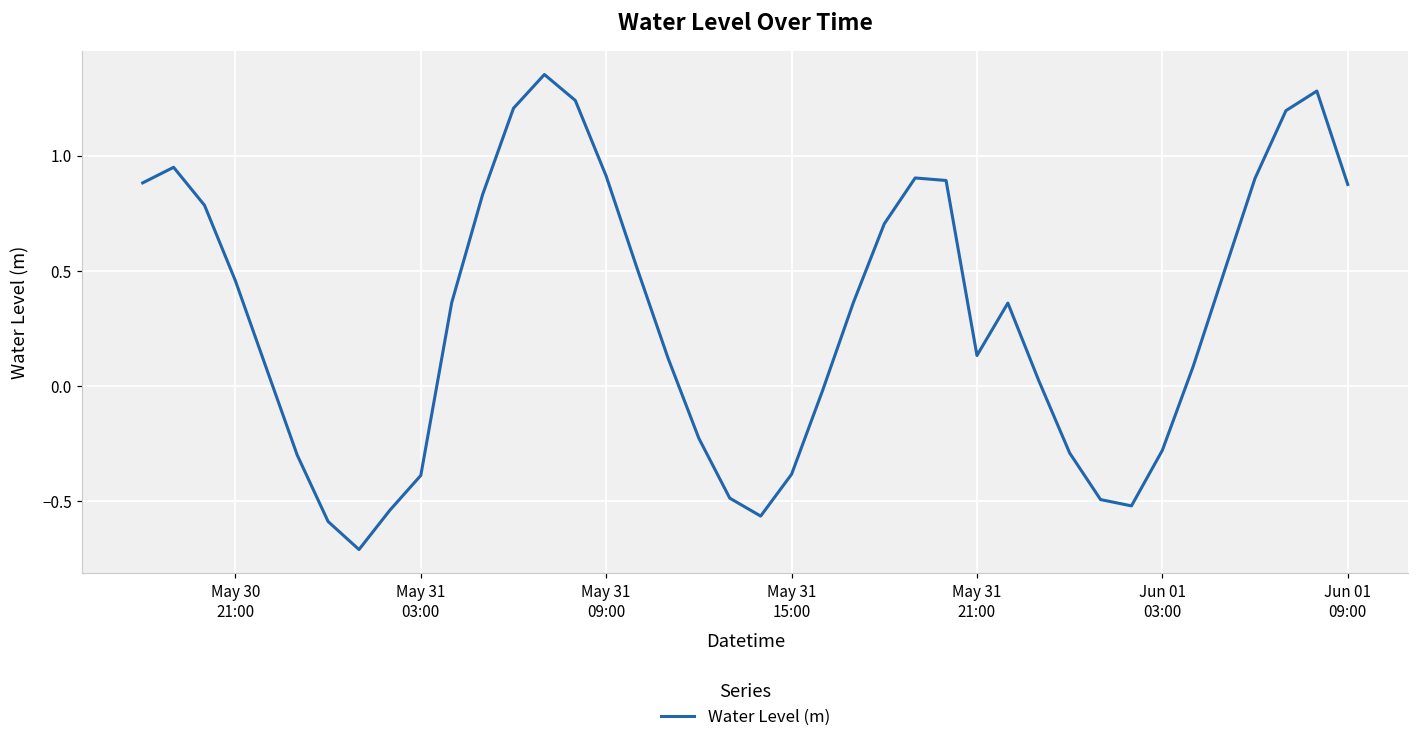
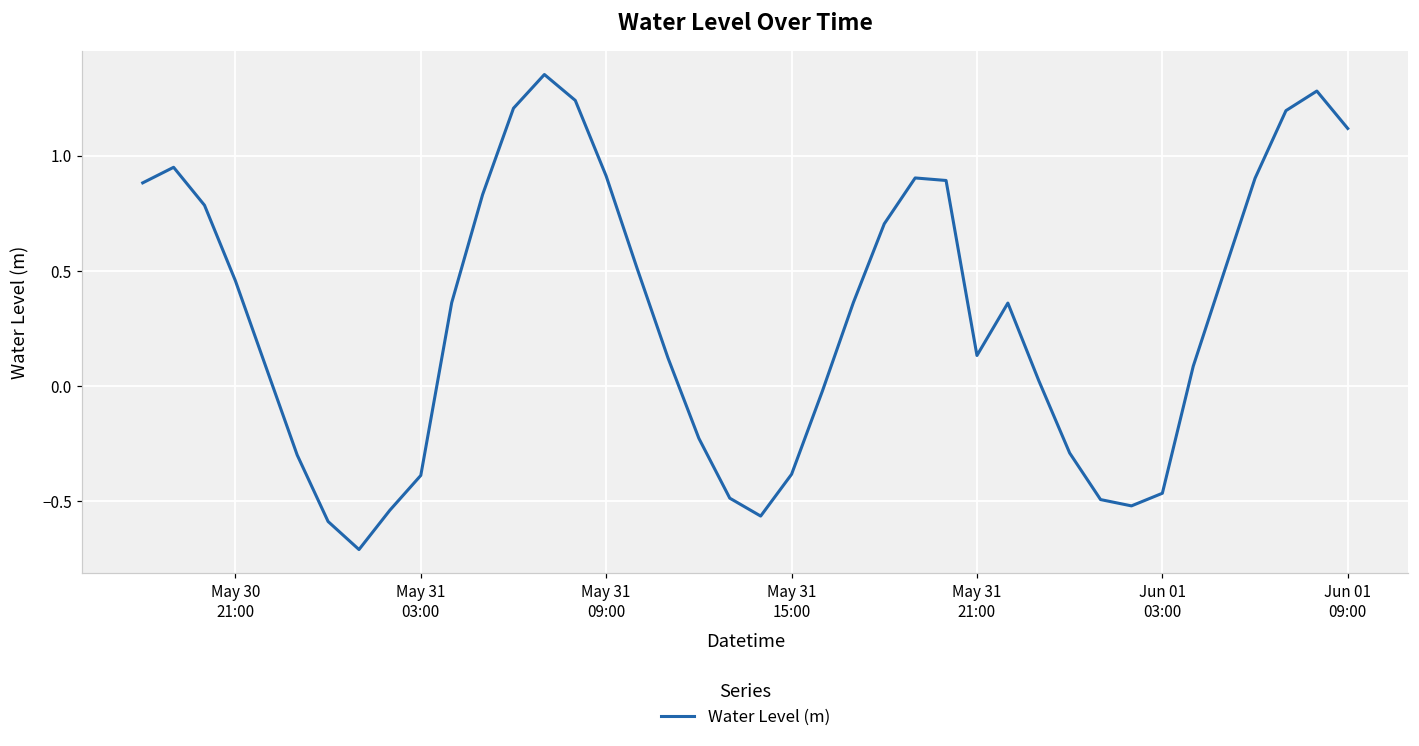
  {
    "May 30 21:00": 0.46,
    "May 31 03:00": -0.39,
    "May 31 09:00": 0.91,
    "May 31 15:00": -0.38,
    "May 31 21:00": 0.13,
-   "Jun 01 03:00": -0.28,
-   "Jun 01 09:00": 0.87
+   "Jun 01 03:00": -0.47,
+   "Jun 01 09:00": 1.12
  }
